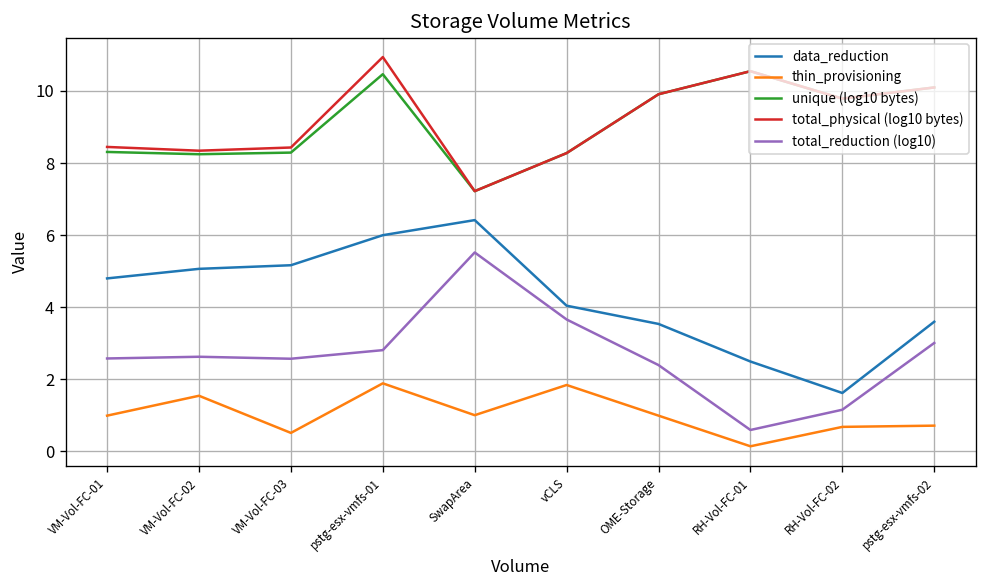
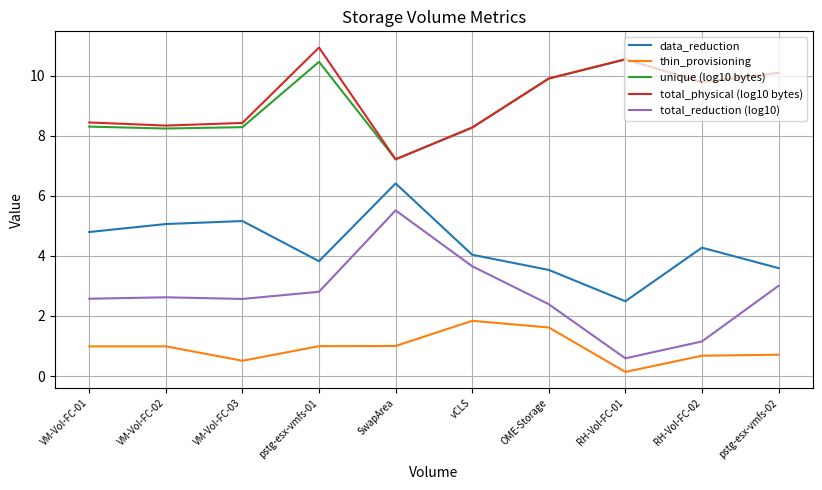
  {
    "data_reduction": {
      "VM-Vol-FC-01": 4.8,
      "VM-Vol-FC-02": 5.1,
      "VM-Vol-FC-03": 5.2,
-     "pstg-esx-vmfs-01": 6.0,
+     "pstg-esx-vmfs-01": 3.8,
      "SwapArea": 6.4,
      "vCLS": 4.0,
      "OME-Storage": 3.5,
      "RH-Vol-FC-01": 2.5,
-     "RH-Vol-FC-02": 1.6,
+     "RH-Vol-FC-02": 4.3,
      "pstg-esx-vmfs-02": 3.6
    },
    "thin_provisioning": {
      "VM-Vol-FC-01": 1.0,
-     "VM-Vol-FC-02": 1.5,
+     "VM-Vol-FC-02": 1.0,
      "VM-Vol-FC-03": 0.5,
-     "pstg-esx-vmfs-01": 1.9,
+     "pstg-esx-vmfs-01": 1.0,
      "SwapArea": 1.0,
      "vCLS": 1.8,
-     "OME-Storage": 1.0,
+     "OME-Storage": 1.6,
      "RH-Vol-FC-01": 0.1,
      "RH-Vol-FC-02": 0.7,
      "pstg-esx-vmfs-02": 0.7
    },
    "unique (log10 bytes)": {
      "VM-Vol-FC-01": 8.3,
      "VM-Vol-FC-02": 8.2,
      "VM-Vol-FC-03": 8.3,
      "pstg-esx-vmfs-01": 10.5
    },
    "total_physical (log10 bytes)": {
      "VM-Vol-FC-01": 8.4,
      "VM-Vol-FC-02": 8.3,
      "VM-Vol-FC-03": 8.4,
      "pstg-esx-vmfs-01": 10.9
    },
    "total_reduction (log10)": {
      "VM-Vol-FC-01": 2.6,
      "VM-Vol-FC-02": 2.6,
      "VM-Vol-FC-03": 2.6,
      "pstg-esx-vmfs-01": 2.8,
      "SwapArea": 5.5,
      "vCLS": 3.7,
      "OME-Storage": 2.4,
      "RH-Vol-FC-01": 0.6,
      "RH-Vol-FC-02": 1.2,
      "pstg-esx-vmfs-02": 3.0
    }
  }
